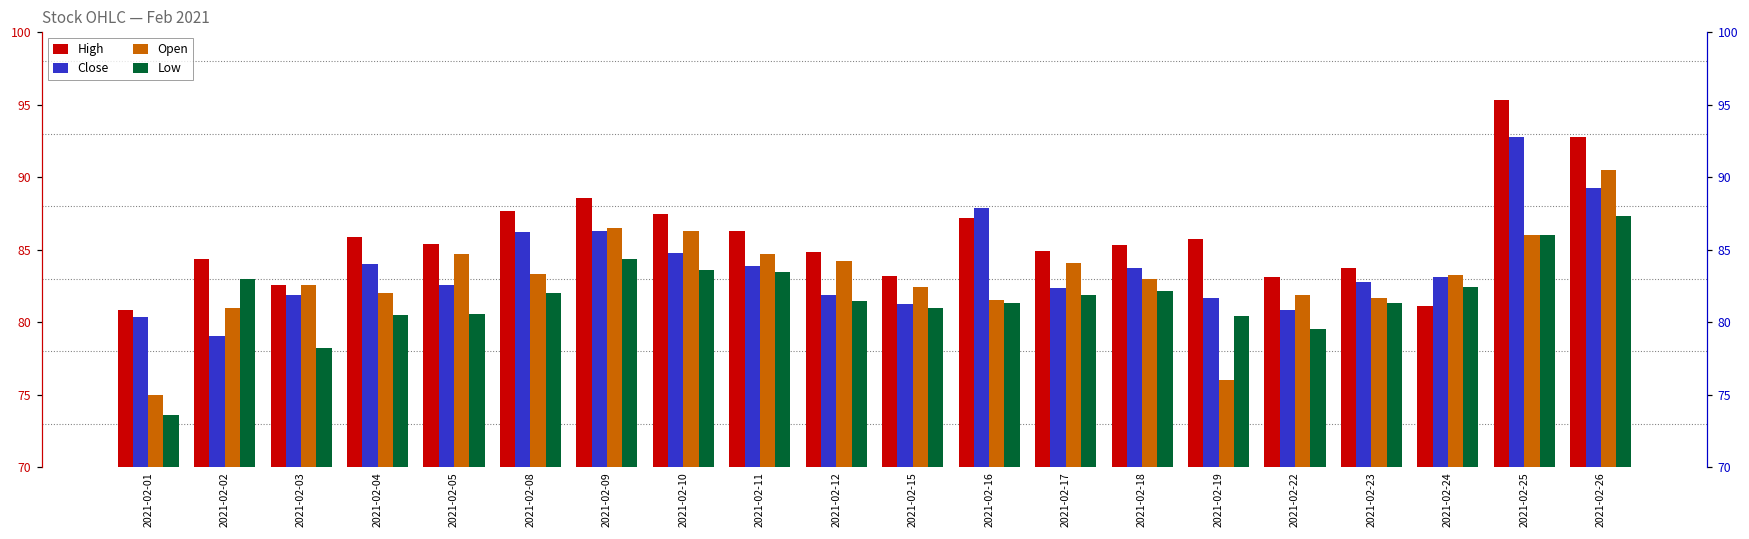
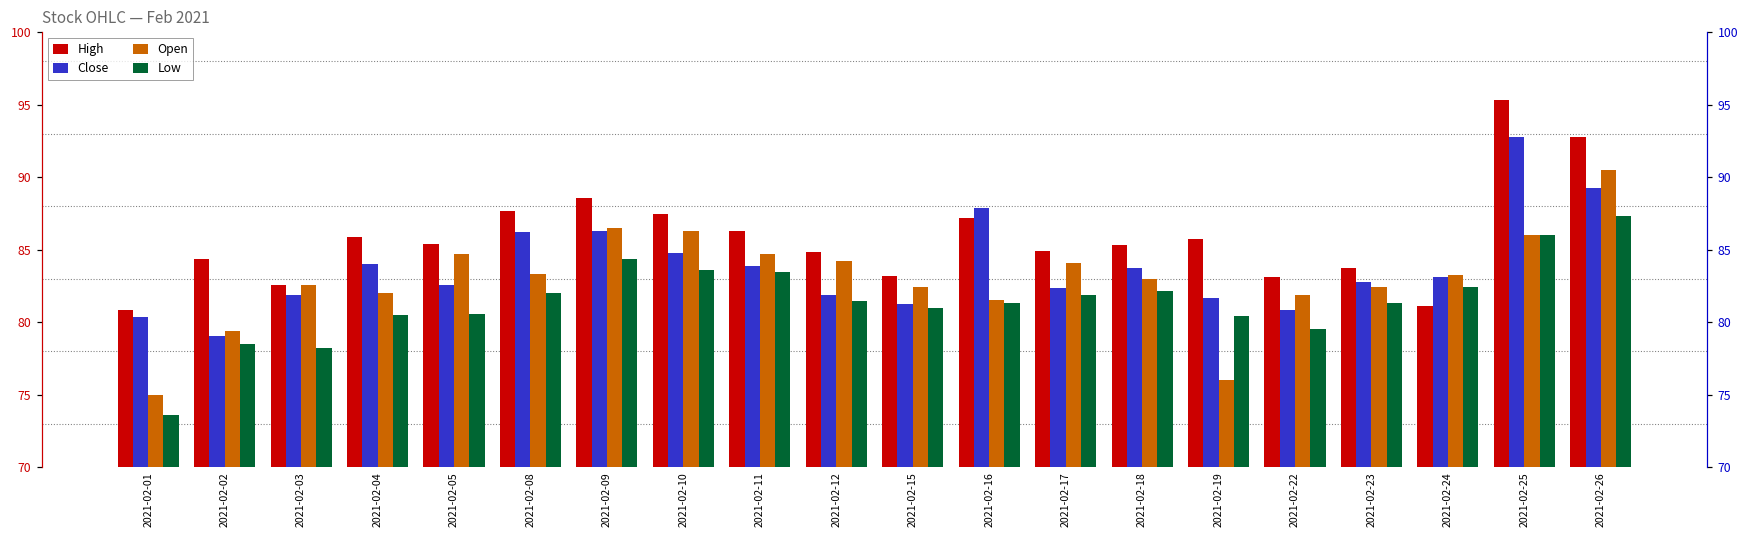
  {
    "High": {
      "2021-02-01": 80.9,
      "2021-02-02": 84.4,
      "2021-02-03": 82.6,
      "2021-02-04": 85.9,
      "2021-02-05": 85.4,
      "2021-02-08": 87.7,
      "2021-02-09": 88.6,
      "2021-02-10": 87.5,
      "2021-02-11": 86.3,
      "2021-02-12": 84.9,
      "2021-02-15": 83.2,
      "2021-02-16": 87.2,
      "2021-02-17": 84.9,
      "2021-02-18": 85.4,
      "2021-02-19": 85.8,
      "2021-02-22": 83.1,
      "2021-02-23": 83.8,
      "2021-02-24": 81.1,
      "2021-02-25": 95.4,
      "2021-02-26": 92.8
    },
    "Close": {
      "2021-02-01": 80.4,
      "2021-02-02": 79.1,
      "2021-02-03": 81.9,
      "2021-02-04": 84.0,
      "2021-02-05": 82.6,
      "2021-02-08": 86.2,
      "2021-02-09": 86.3,
      "2021-02-10": 84.8,
      "2021-02-11": 83.9,
      "2021-02-12": 81.9,
      "2021-02-15": 81.3,
      "2021-02-16": 87.9,
      "2021-02-17": 82.4,
      "2021-02-18": 83.8,
      "2021-02-19": 81.7,
      "2021-02-22": 80.9,
      "2021-02-23": 82.8,
      "2021-02-24": 83.2,
      "2021-02-25": 92.8,
      "2021-02-26": 89.3
    },
    "Open": {
      "2021-02-01": 75.0,
-     "2021-02-02": 81.0,
+     "2021-02-02": 79.4,
      "2021-02-03": 82.6,
      "2021-02-04": 82.0,
      "2021-02-05": 84.7,
      "2021-02-08": 83.3,
      "2021-02-09": 86.5,
      "2021-02-10": 86.3,
      "2021-02-11": 84.7,
      "2021-02-12": 84.2,
      "2021-02-15": 82.5,
      "2021-02-16": 81.6,
      "2021-02-17": 84.1,
      "2021-02-18": 83.0,
      "2021-02-19": 76.0,
      "2021-02-22": 81.9,
-     "2021-02-23": 81.7,
+     "2021-02-23": 82.4,
      "2021-02-24": 83.3,
      "2021-02-25": 86.0,
      "2021-02-26": 90.5
    },
    "Low": {
      "2021-02-01": 73.6,
-     "2021-02-02": 83.0,
+     "2021-02-02": 78.5,
      "2021-02-03": 78.2,
      "2021-02-04": 80.5,
      "2021-02-05": 80.6,
      "2021-02-08": 82.0,
      "2021-02-09": 84.4,
      "2021-02-10": 83.6,
      "2021-02-11": 83.5,
      "2021-02-12": 81.5,
      "2021-02-15": 81.0,
      "2021-02-16": 81.3,
      "2021-02-17": 81.9,
      "2021-02-18": 82.2,
      "2021-02-19": 80.4,
      "2021-02-22": 79.6,
      "2021-02-23": 81.3,
      "2021-02-24": 82.5,
      "2021-02-25": 86.0,
      "2021-02-26": 87.3
    }
  }
